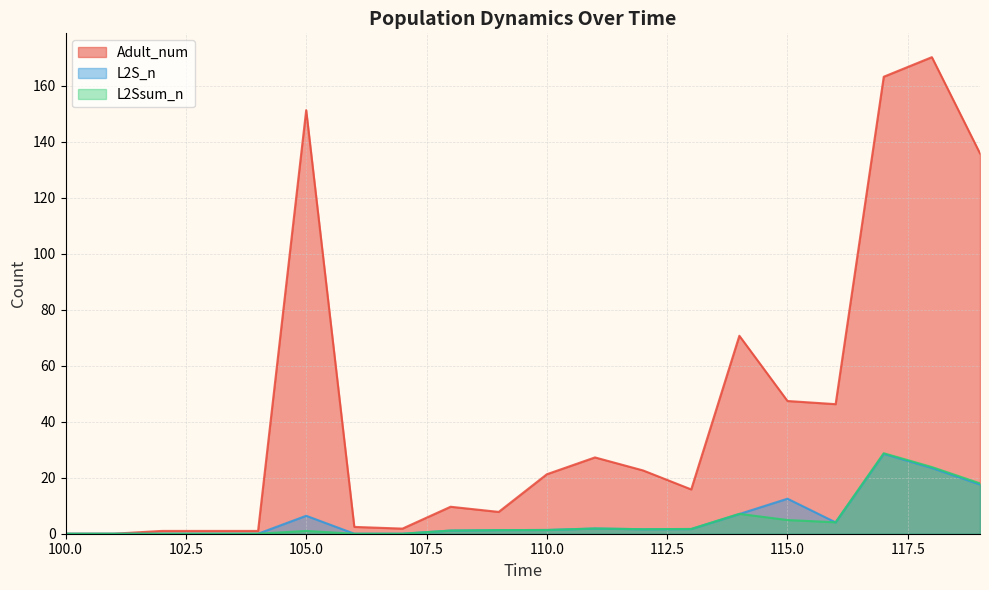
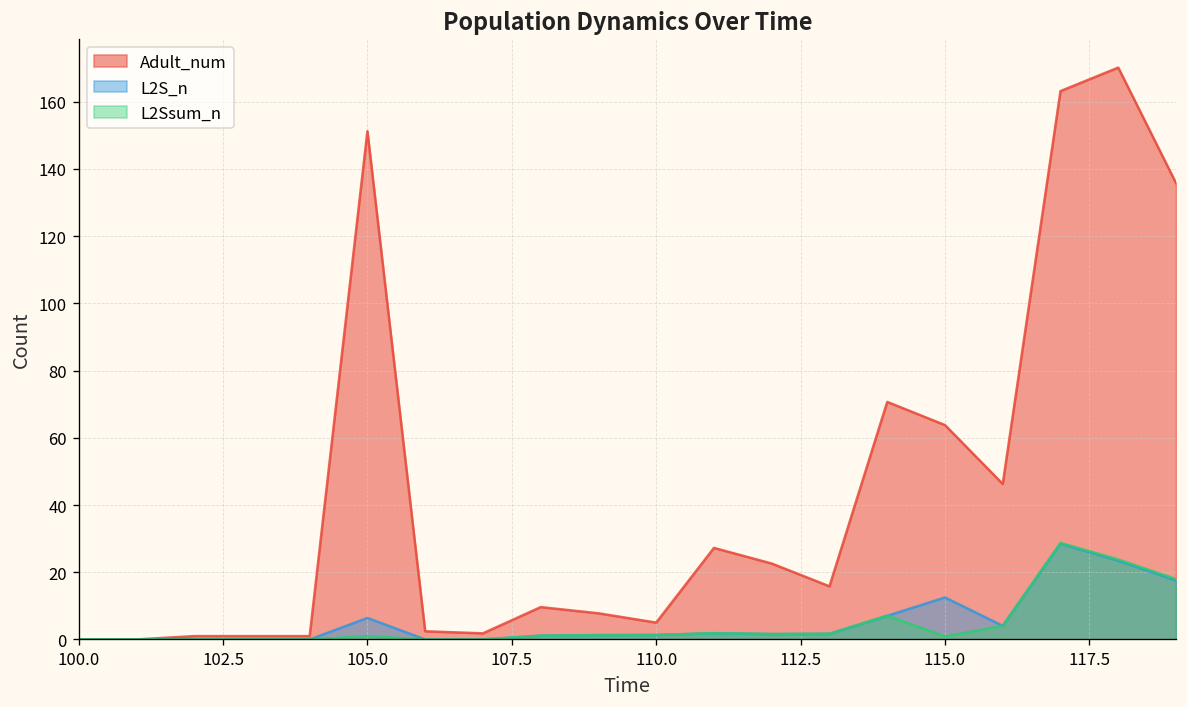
  {
    "Adult_num": {
      "105.0": 151,
-     "110.0": 21,
-     "115.0": 47
+     "110.0": 5,
+     "115.0": 64
    },
    "L2S_n": {
      "105.0": 6,
      "115.0": 12
    },
    "L2Ssum_n": {
      "105.0": 1,
-     "115.0": 5
+     "115.0": 1
    }
  }
